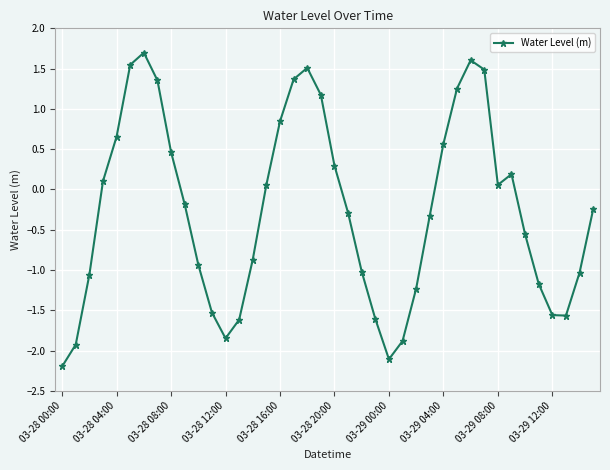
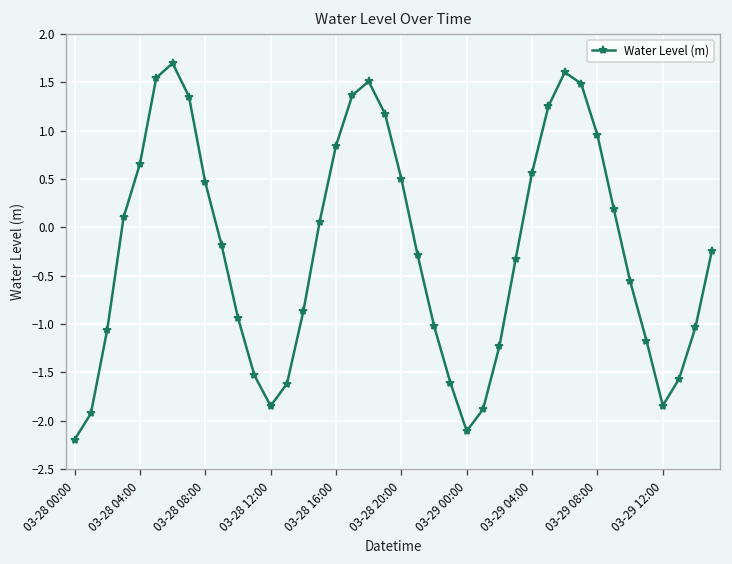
  {
    "03-28 00:00": -2.2,
    "03-28 04:00": 0.7,
    "03-28 08:00": 0.5,
    "03-28 12:00": -1.8,
    "03-28 16:00": 0.8,
-   "03-28 20:00": 0.3,
+   "03-28 20:00": 0.5,
    "03-29 00:00": -2.1,
    "03-29 04:00": 0.6,
-   "03-29 08:00": 0.1,
-   "03-29 12:00": -1.6
+   "03-29 08:00": 1.0,
+   "03-29 12:00": -1.8
  }
